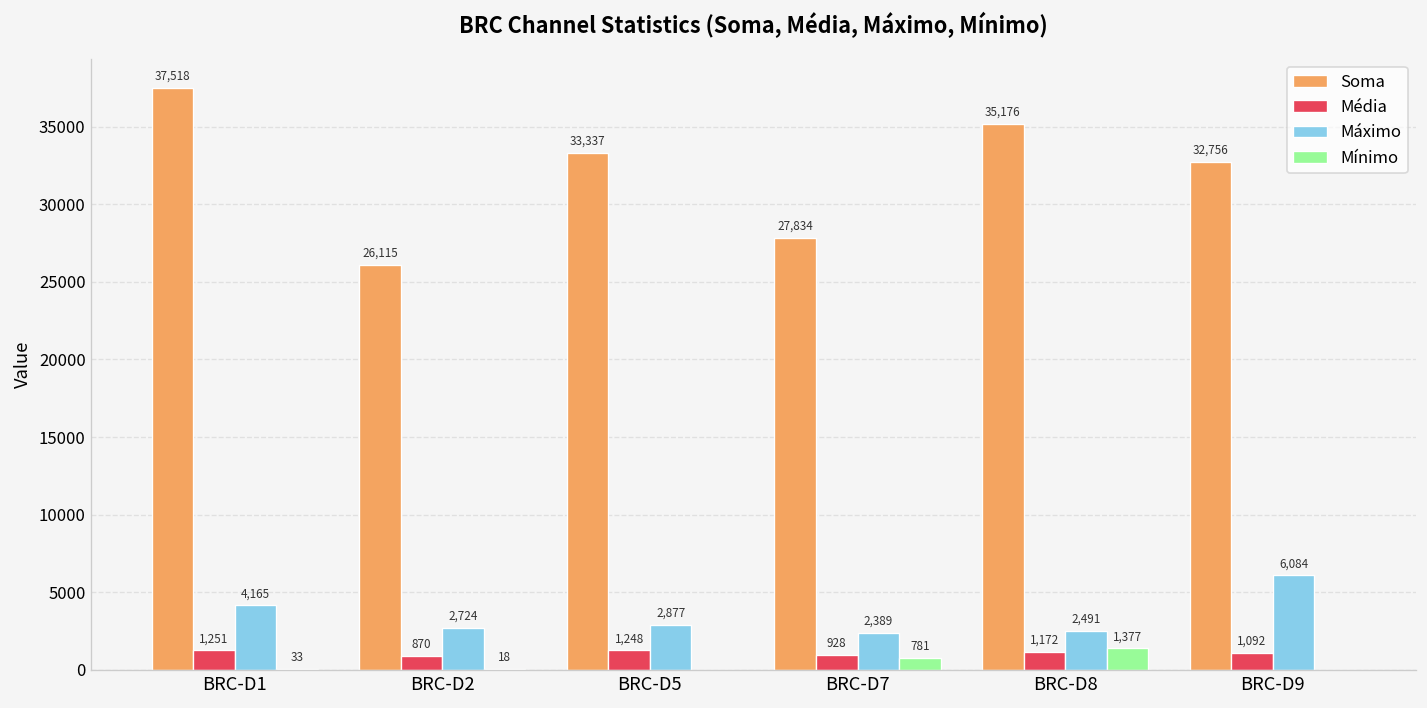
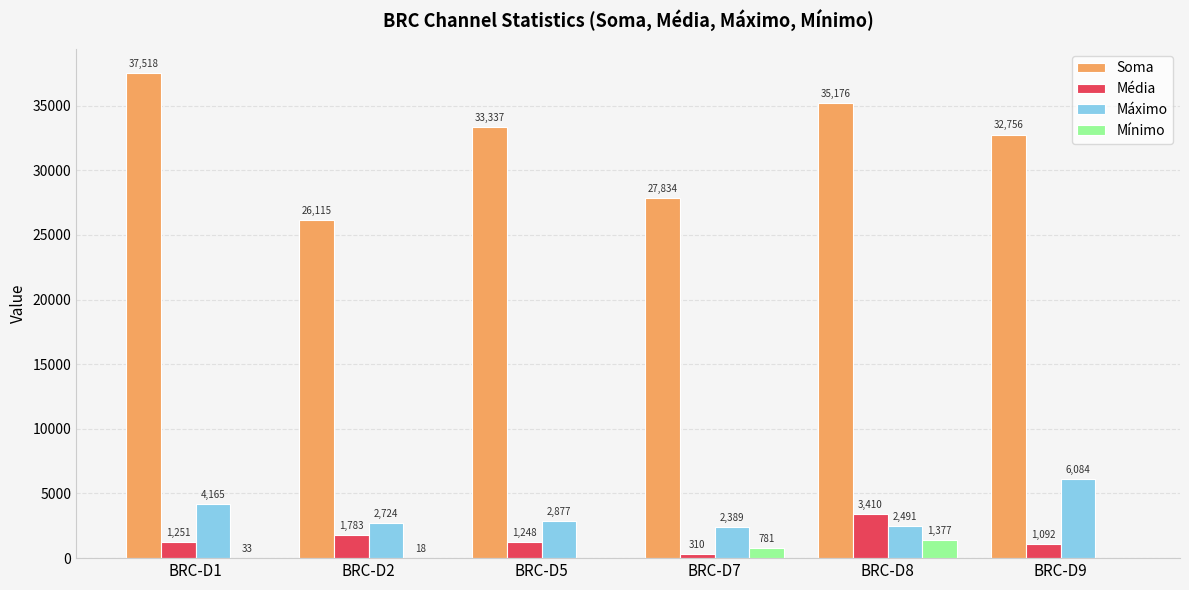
  {
    "Soma": {
      "BRC-D1": "37,518",
      "BRC-D2": "26,115",
      "BRC-D5": "33,337",
      "BRC-D7": "27,834",
      "BRC-D8": "35,176",
      "BRC-D9": "32,756"
    },
    "Média": {
      "BRC-D1": "1,251",
-     "BRC-D2": "870",
+     "BRC-D2": "1,783",
      "BRC-D5": "1,248",
-     "BRC-D7": "928",
-     "BRC-D8": "1,172",
+     "BRC-D7": "310",
+     "BRC-D8": "3,410",
      "BRC-D9": "1,092"
    },
    "Máximo": {
      "BRC-D1": "4,165",
      "BRC-D2": "2,724",
      "BRC-D5": "2,877",
      "BRC-D7": "2,389",
      "BRC-D8": "2,491",
      "BRC-D9": "6,084"
    },
    "Mínimo": {
      "BRC-D1": "33",
      "BRC-D2": "18",
      "BRC-D7": "781",
      "BRC-D8": "1,377"
    }
  }
